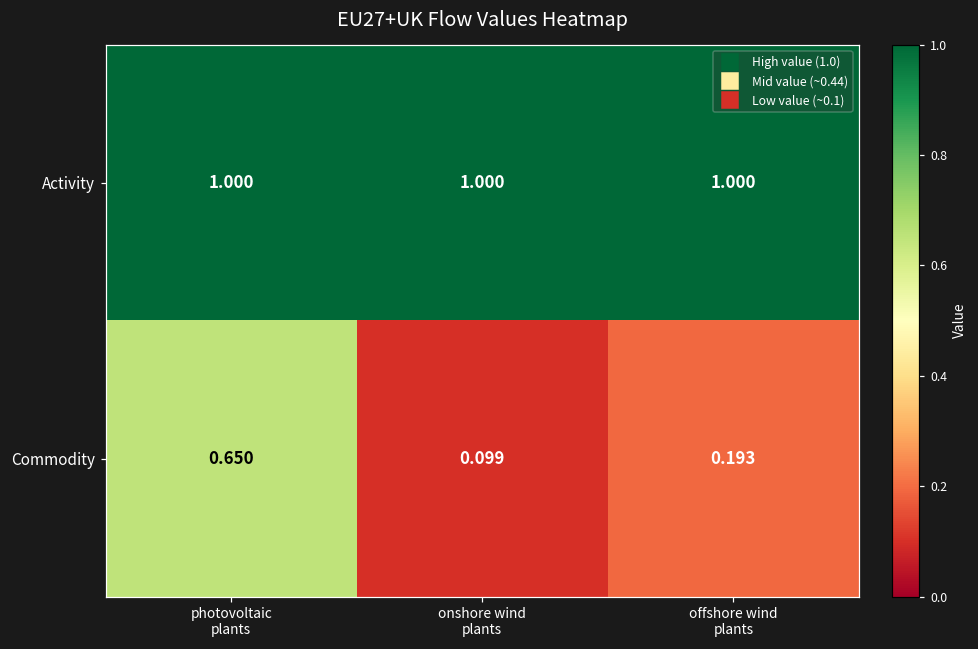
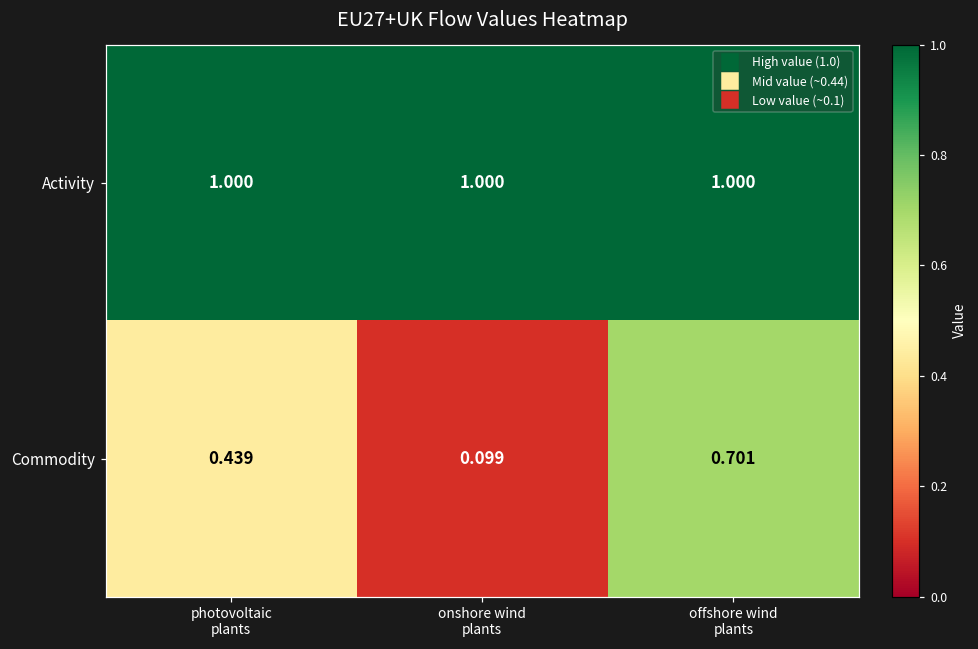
  {
    "Activity": {
      "photovoltaic plants": 1.000,
      "onshore wind plants": 1.000,
      "offshore wind plants": 1.000
    },
    "Commodity": {
-     "photovoltaic plants": 0.650,
+     "photovoltaic plants": 0.439,
      "onshore wind plants": 0.099,
-     "offshore wind plants": 0.193
+     "offshore wind plants": 0.701
    }
  }
